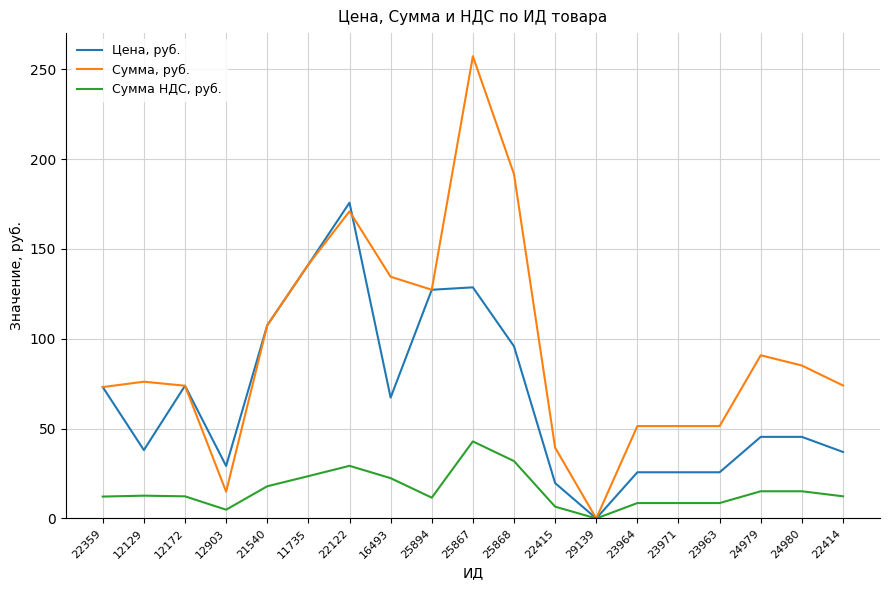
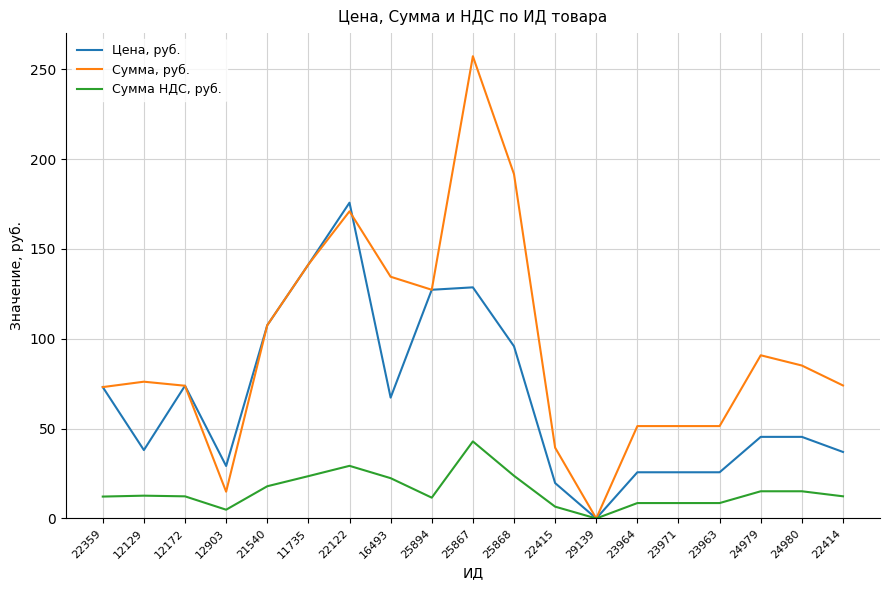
  {
    "Цена, руб.": {
      "12129": 38,
      "12903": 29,
      "22122": 176,
      "16493": 67,
      "25867": 129,
      "25868": 96,
      "22415": 20,
      "23964": 26,
      "23971": 26,
      "23963": 26,
      "24979": 45,
      "24980": 45,
      "22414": 37
    },
    "Сумма, руб.": {
      "12129": 76,
      "12903": 15,
      "22122": 171,
      "16493": 135,
      "25867": 257,
      "25868": 192,
      "22415": 39,
      "23964": 51,
      "23971": 51,
      "23963": 51,
      "24979": 91,
      "24980": 85,
      "22414": 74
    },
    "Сумма НДС, руб.": {
      "22359": 12,
      "12129": 13,
      "12172": 12,
      "12903": 5,
      "21540": 18,
      "11735": 24,
      "22122": 29,
      "16493": 22,
      "25894": 12,
      "25867": 43,
-     "25868": 32,
+     "25868": 24,
      "22415": 7,
      "23964": 9,
      "23971": 9,
      "23963": 9,
      "24979": 15,
      "24980": 15,
      "22414": 12
    }
  }
